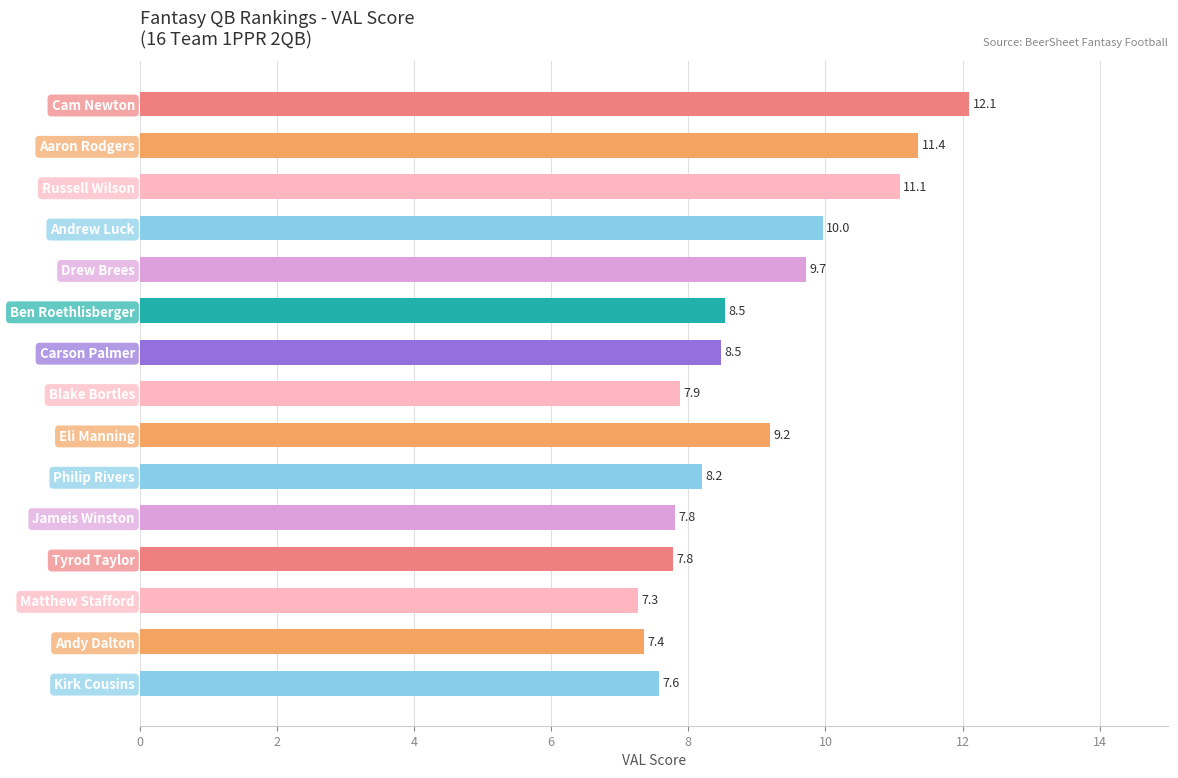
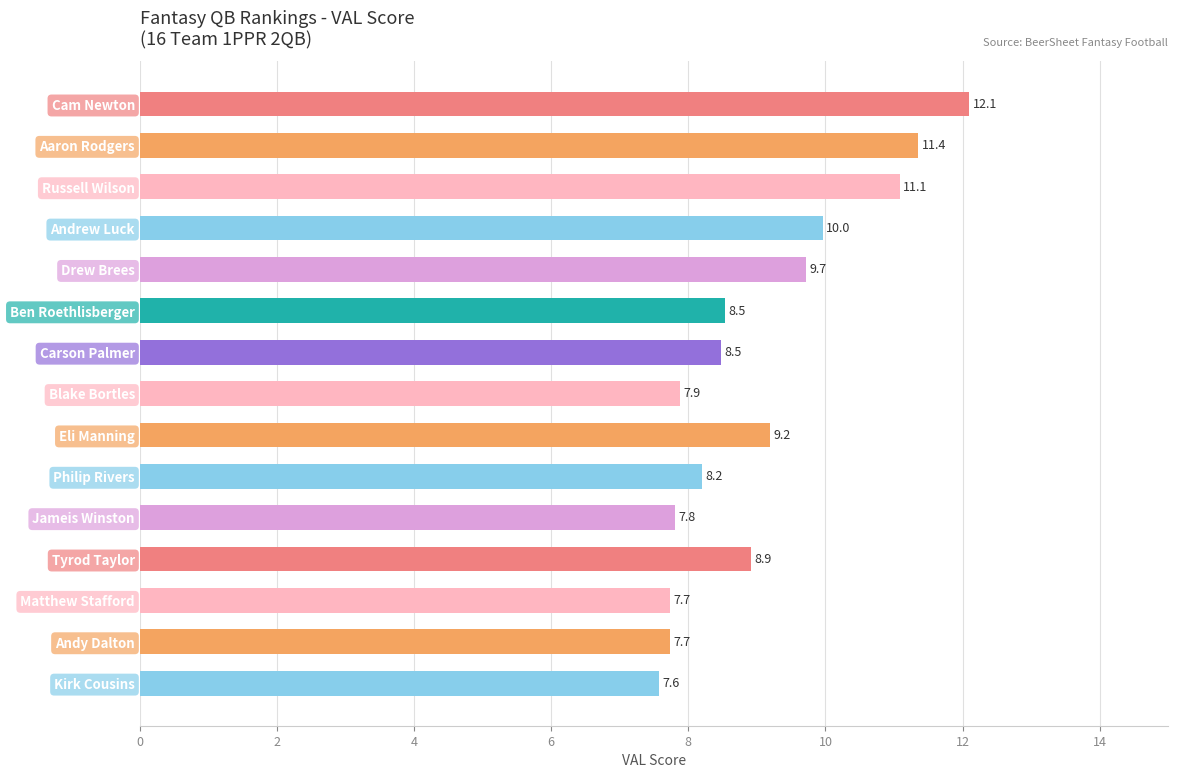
  {
    "Cam Newton": 12.1,
    "Aaron Rodgers": 11.4,
    "Russell Wilson": 11.1,
    "Andrew Luck": 10.0,
    "Drew Brees": 9.7,
    "Ben Roethlisberger": 8.5,
    "Carson Palmer": 8.5,
    "Blake Bortles": 7.9,
    "Eli Manning": 9.2,
    "Philip Rivers": 8.2,
    "Jameis Winston": 7.8,
-   "Tyrod Taylor": 7.8,
-   "Matthew Stafford": 7.3,
-   "Andy Dalton": 7.4,
+   "Tyrod Taylor": 8.9,
+   "Matthew Stafford": 7.7,
+   "Andy Dalton": 7.7,
    "Kirk Cousins": 7.6
  }
